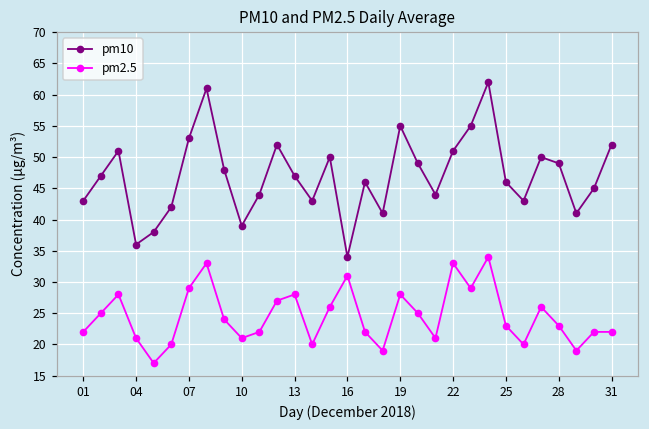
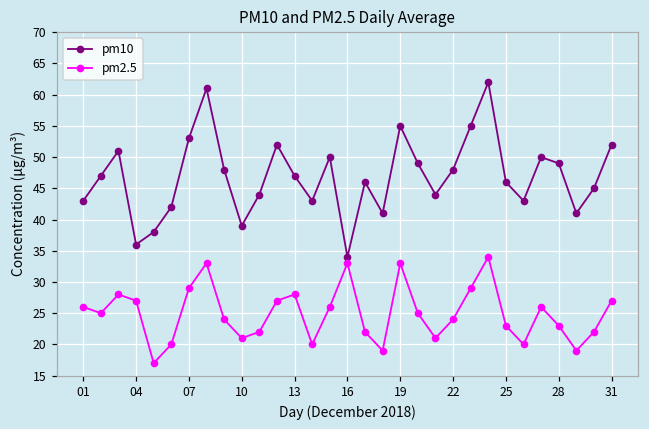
  {
    "pm10": {
      "01": 43,
      "04": 36,
      "07": 53,
      "10": 39,
      "13": 47,
      "16": 34,
      "19": 55,
-     "22": 51,
+     "22": 48,
      "25": 46,
      "28": 49,
      "31": 52
    },
    "pm2.5": {
-     "01": 22,
-     "04": 21,
+     "01": 26,
+     "04": 27,
      "07": 29,
      "10": 21,
      "13": 28,
-     "16": 31,
-     "19": 28,
-     "22": 33,
+     "16": 33,
+     "19": 33,
+     "22": 24,
      "25": 23,
      "28": 23,
-     "31": 22
+     "31": 27
    }
  }
